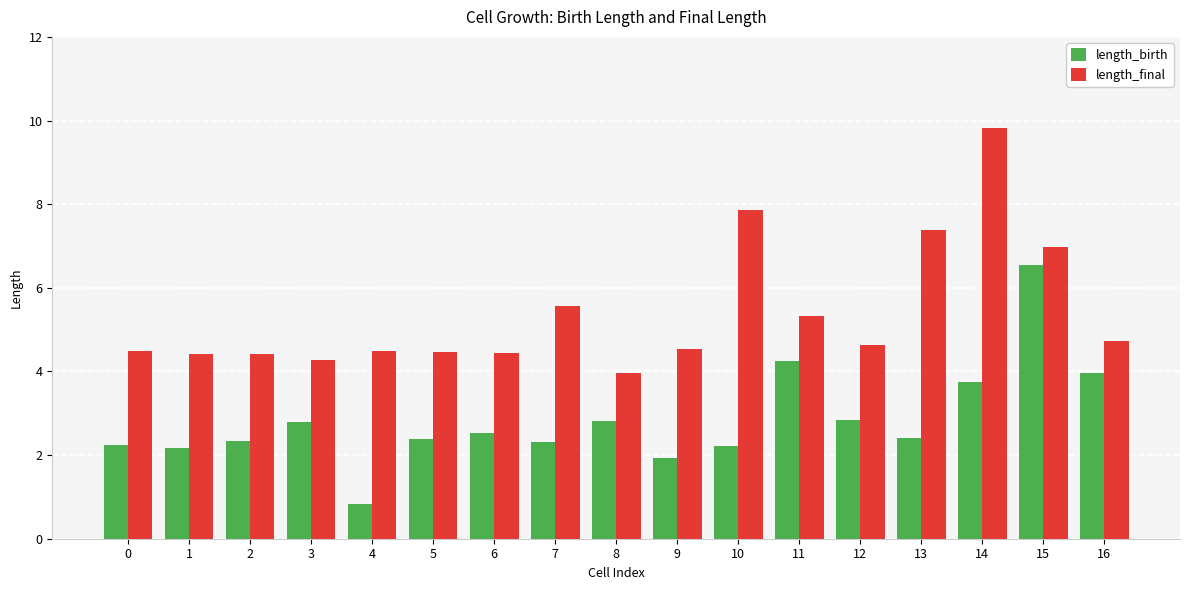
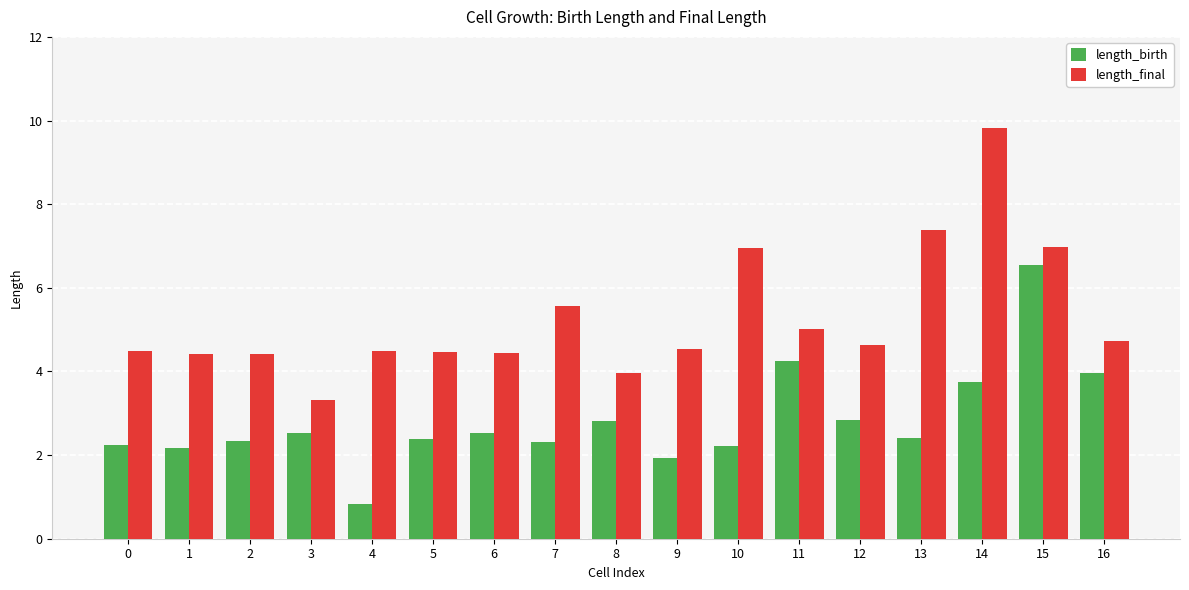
  {
    "length_birth": {
      "0": 2.2,
      "1": 2.2,
      "2": 2.3,
-     "3": 2.8,
+     "3": 2.5,
      "4": 0.8,
      "5": 2.4,
      "6": 2.5,
      "7": 2.3,
      "8": 2.8,
      "9": 1.9,
      "10": 2.2,
      "11": 4.3,
      "12": 2.8,
      "13": 2.4,
      "14": 3.7,
      "15": 6.5,
      "16": 4.0
    },
    "length_final": {
      "0": 4.5,
      "1": 4.4,
      "2": 4.4,
-     "3": 4.3,
+     "3": 3.3,
      "4": 4.5,
      "5": 4.5,
      "6": 4.4,
      "7": 5.6,
      "8": 4.0,
      "9": 4.5,
-     "10": 7.9,
-     "11": 5.3,
+     "10": 7.0,
+     "11": 5.0,
      "12": 4.6,
      "13": 7.4,
      "14": 9.8,
      "15": 7.0,
      "16": 4.7
    }
  }
